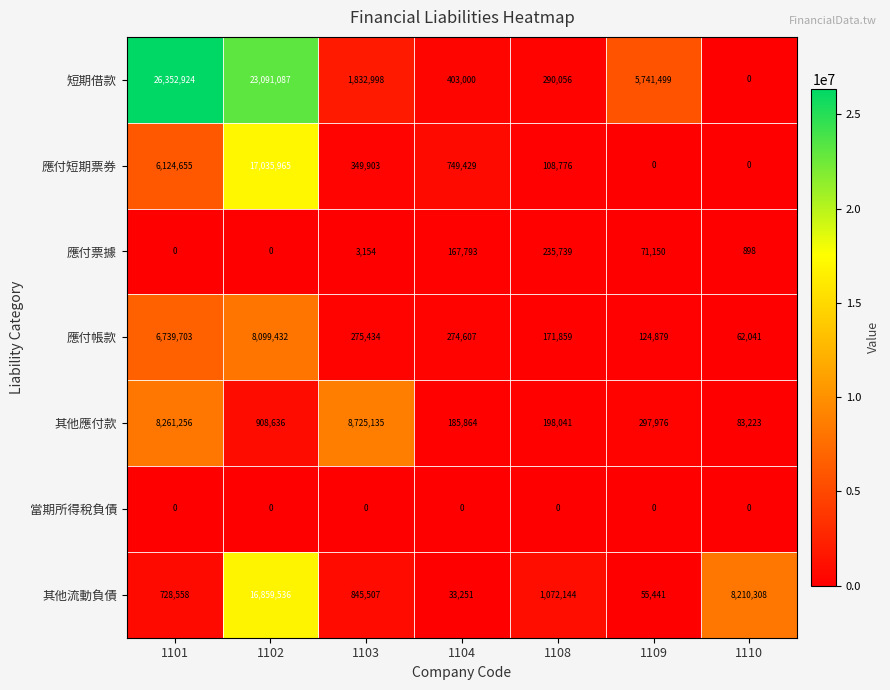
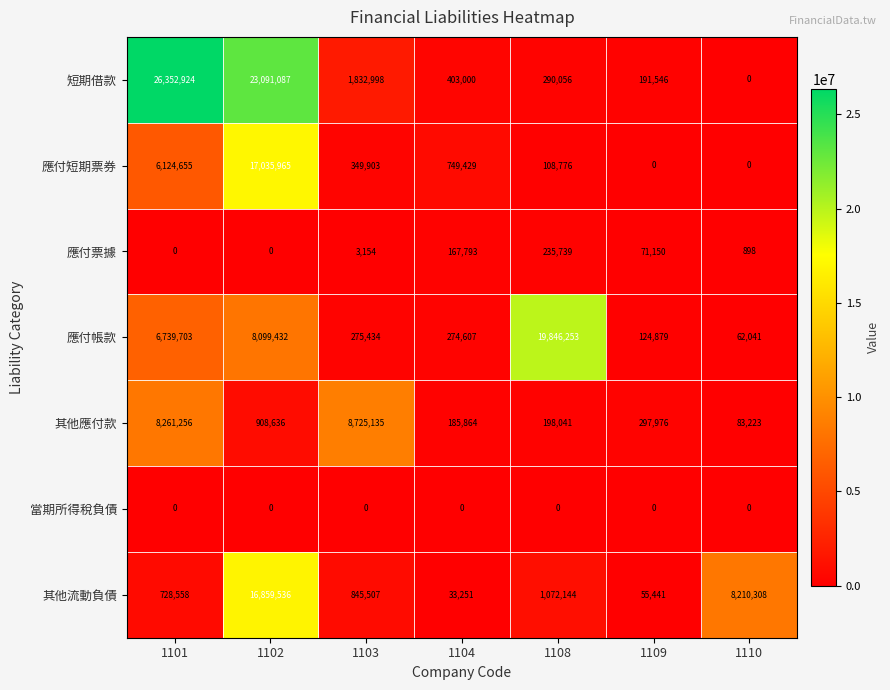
  {
    "短期借款": {
      "1101": "26,352,924",
      "1102": "23,091,087",
      "1103": "1,832,998",
      "1104": "403,000",
      "1108": "290,056",
-     "1109": "5,741,499",
+     "1109": "191,546",
      "1110": "0"
    },
    "應付短期票券": {
      "1101": "6,124,655",
      "1102": "17,035,965",
      "1103": "349,903",
      "1104": "749,429",
      "1108": "108,776",
      "1109": "0",
      "1110": "0"
    },
    "應付票據": {
      "1101": "0",
      "1102": "0",
      "1103": "3,154",
      "1104": "167,793",
      "1108": "235,739",
      "1109": "71,150",
      "1110": "898"
    },
    "應付帳款": {
      "1101": "6,739,703",
      "1102": "8,099,432",
      "1103": "275,434",
      "1104": "274,607",
-     "1108": "171,859",
+     "1108": "19,846,253",
      "1109": "124,879",
      "1110": "62,041"
    },
    "其他應付款": {
      "1101": "8,261,256",
      "1102": "908,636",
      "1103": "8,725,135",
      "1104": "185,864",
      "1108": "198,041",
      "1109": "297,976",
      "1110": "83,223"
    },
    "當期所得稅負債": {
      "1101": "0",
      "1102": "0",
      "1103": "0",
      "1104": "0",
      "1108": "0",
      "1109": "0",
      "1110": "0"
    },
    "其他流動負債": {
      "1101": "728,558",
      "1102": "16,859,536",
      "1103": "845,507",
      "1104": "33,251",
      "1108": "1,072,144",
      "1109": "55,441",
      "1110": "8,210,308"
    }
  }
